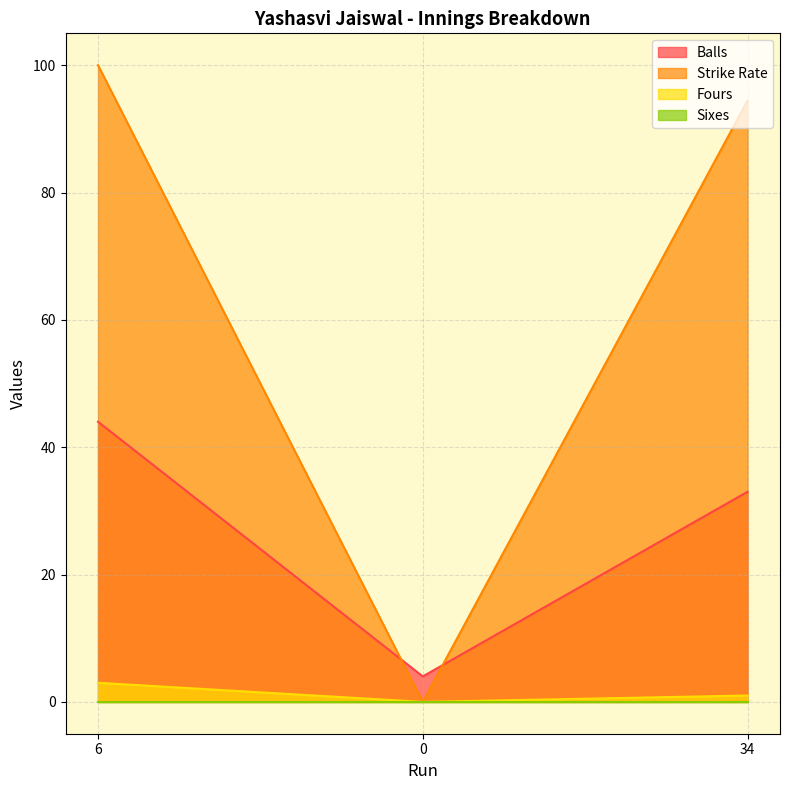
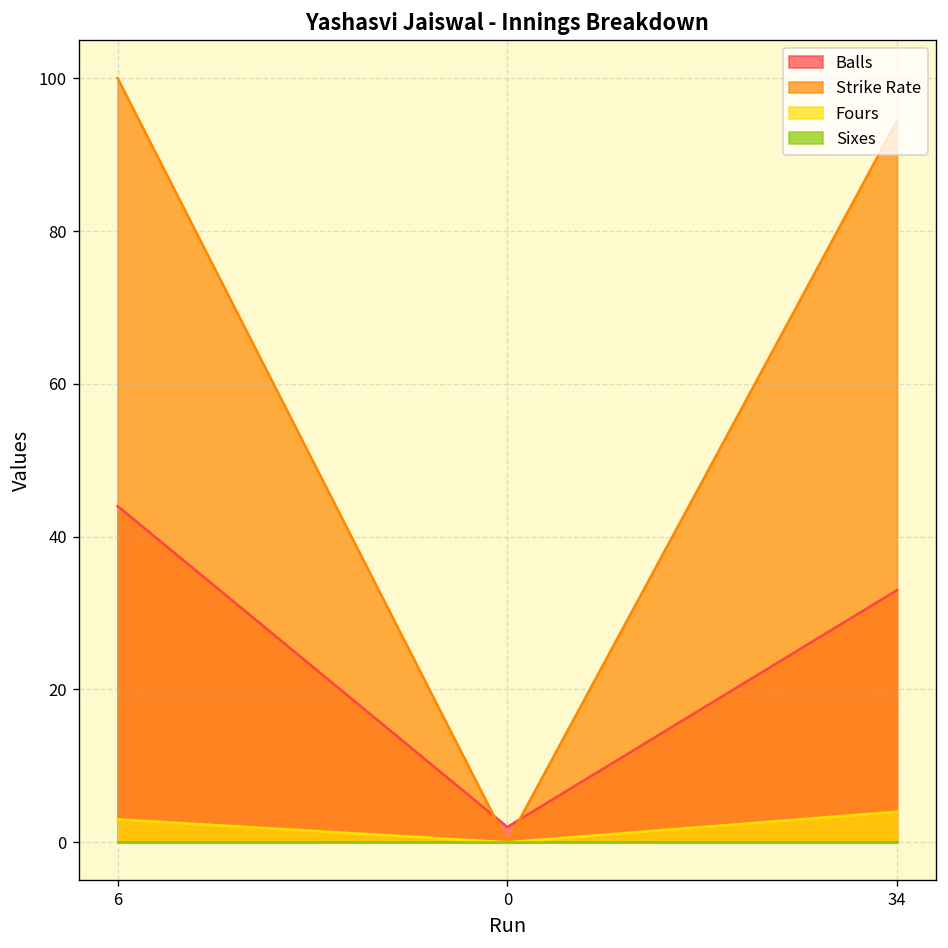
  {
    "Balls": {
      "6": 44,
-     "0": 4,
+     "0": 2,
      "34": 33
    },
    "Strike Rate": {
      "6": 100
    },
    "Fours": {
      "6": 3,
-     "34": 1
+     "34": 4
    },
    "Sixes": {
      "6": 0,
      "34": 0
    }
  }
